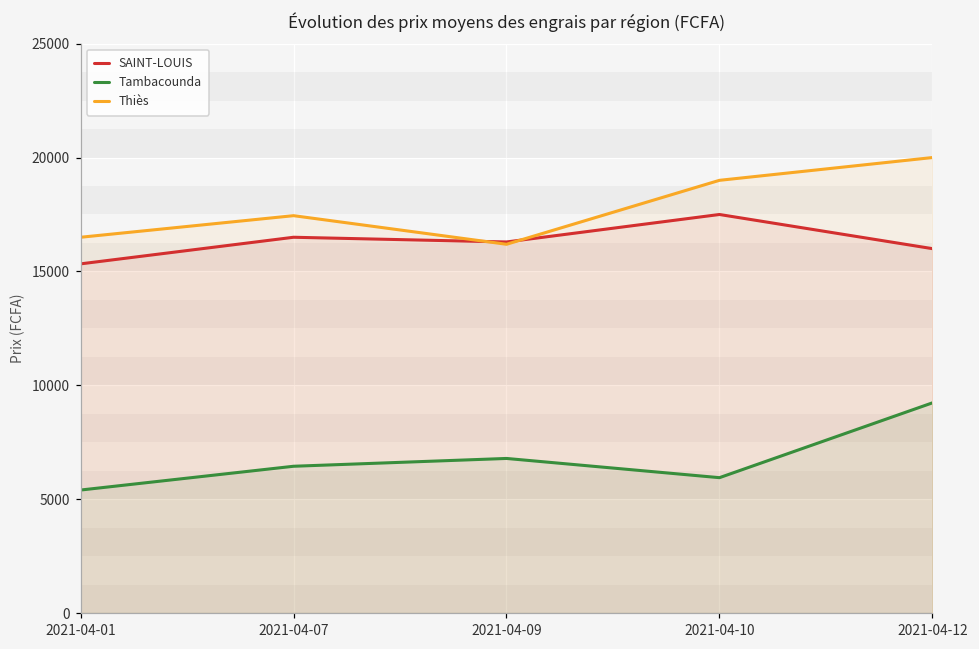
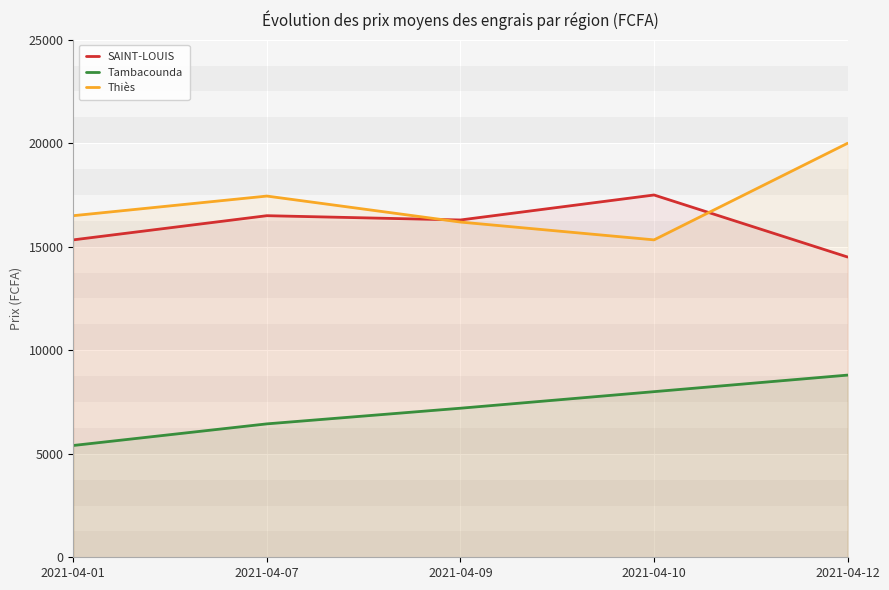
  {
    "SAINT-LOUIS": {
      "2021-04-01": 15300,
      "2021-04-07": 16500,
      "2021-04-10": 17500,
-     "2021-04-12": 16000
+     "2021-04-12": 14500
    },
    "Tambacounda": {
      "2021-04-01": 5400,
      "2021-04-07": 6400,
-     "2021-04-09": 6800,
-     "2021-04-10": 5900,
-     "2021-04-12": 9200
+     "2021-04-09": 7200,
+     "2021-04-10": 8000,
+     "2021-04-12": 8800
    },
    "Thiès": {
      "2021-04-01": 16500,
      "2021-04-07": 17400,
-     "2021-04-10": 19000,
+     "2021-04-10": 15300,
      "2021-04-12": 20000
    }
  }
